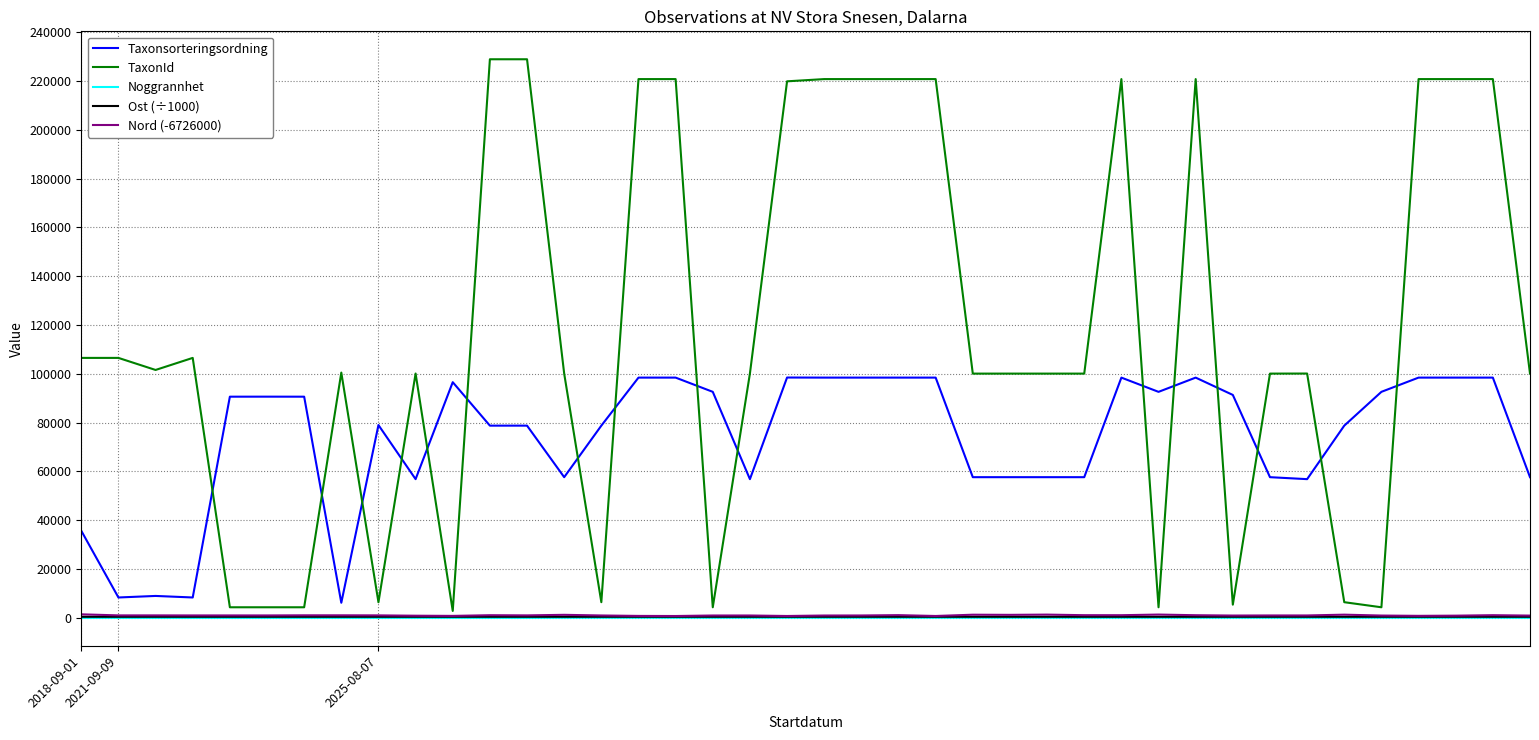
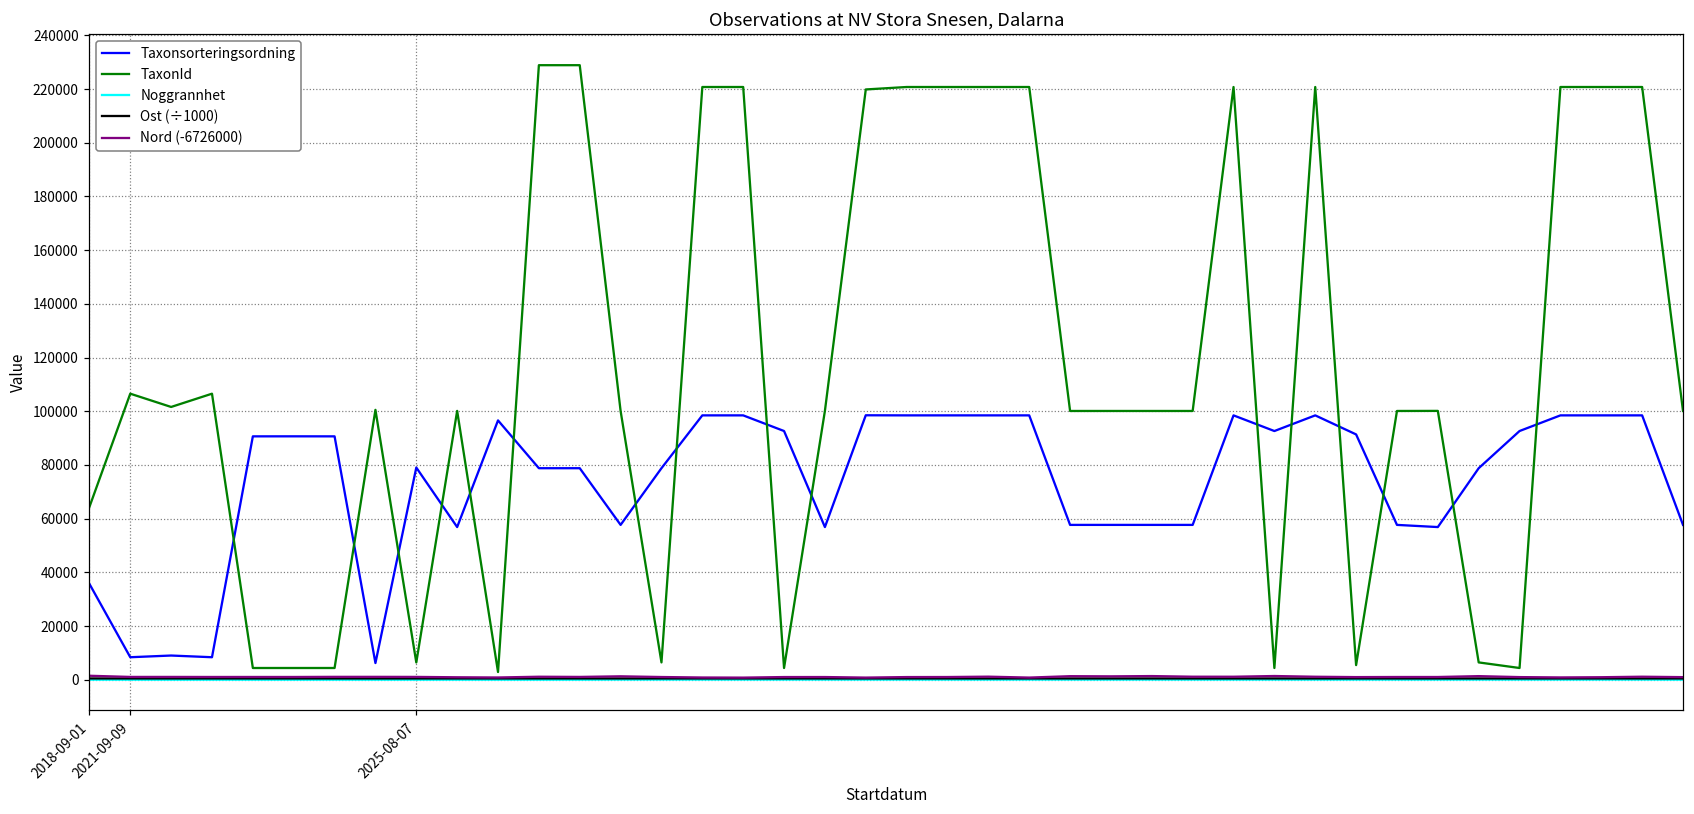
  {
    "Taxonsorteringsordning": {
      "2018-09-01": 36000
    },
    "TaxonId": {
-     "2018-09-01": 107000
+     "2018-09-01": 64000
    }
  }
